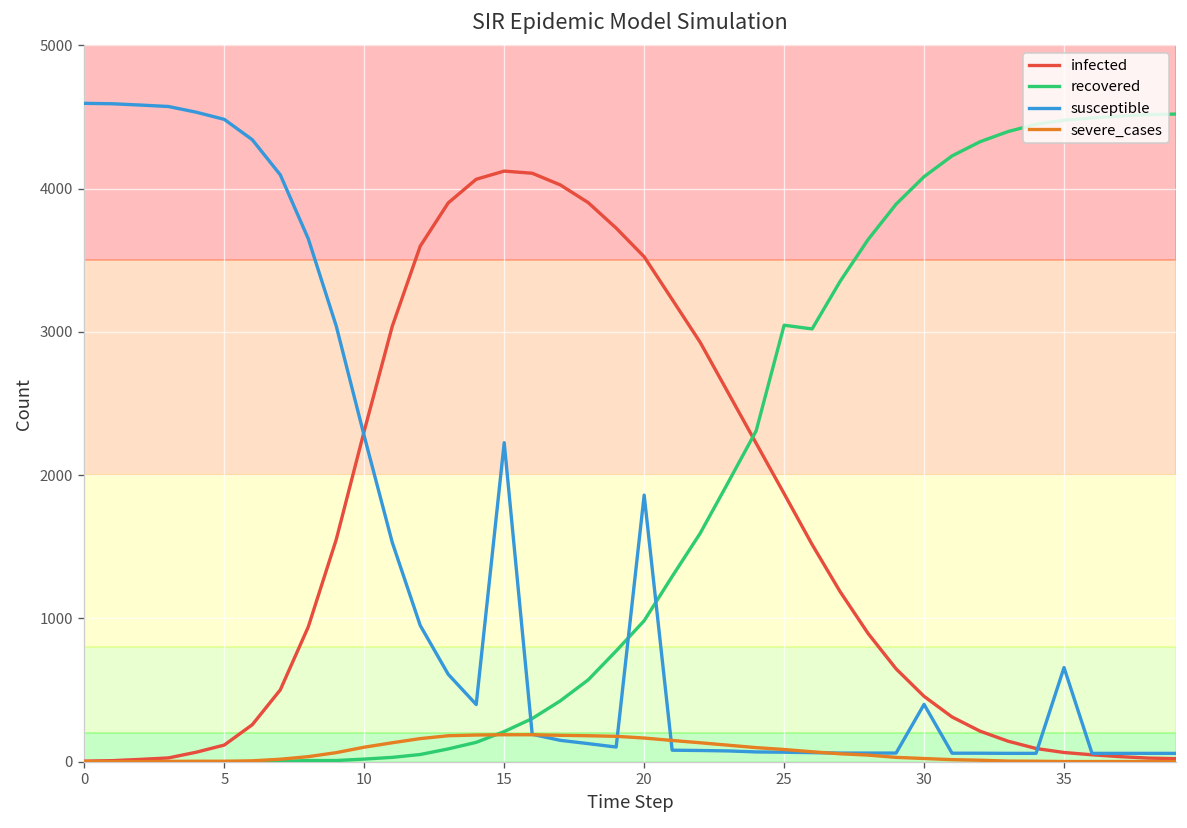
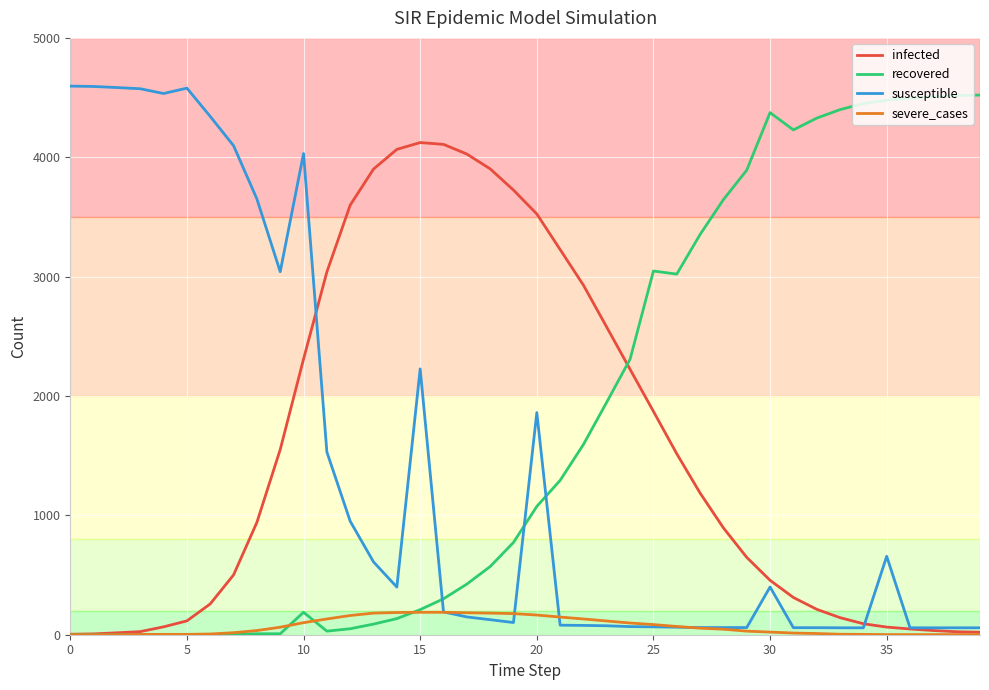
  {
    "recovered": {
-     "10": 20,
+     "10": 190,
      "15": 210,
-     "20": 980,
+     "20": 1080,
      "25": 3050,
-     "30": 4080
+     "30": 4370
    },
    "susceptible": {
      "0": 4600,
-     "5": 4480,
-     "10": 2270,
+     "5": 4580,
+     "10": 4030,
      "15": 2230,
      "20": 1860,
      "30": 400,
      "35": 660
    }
  }
